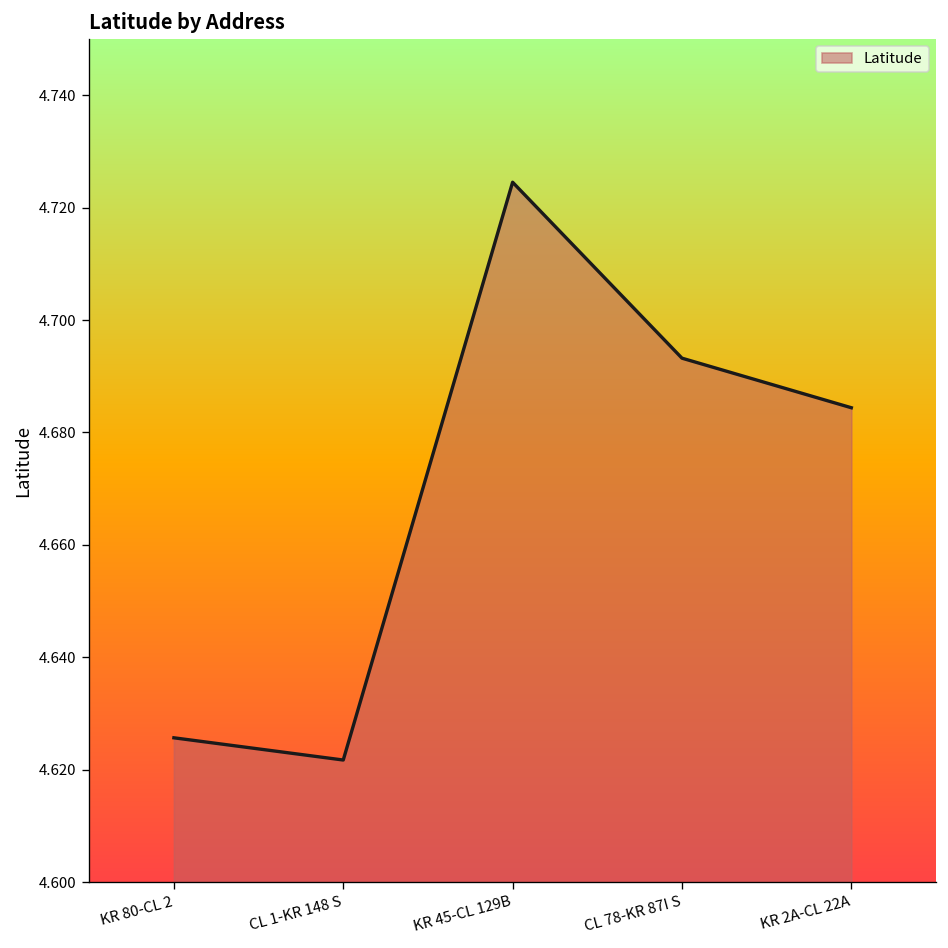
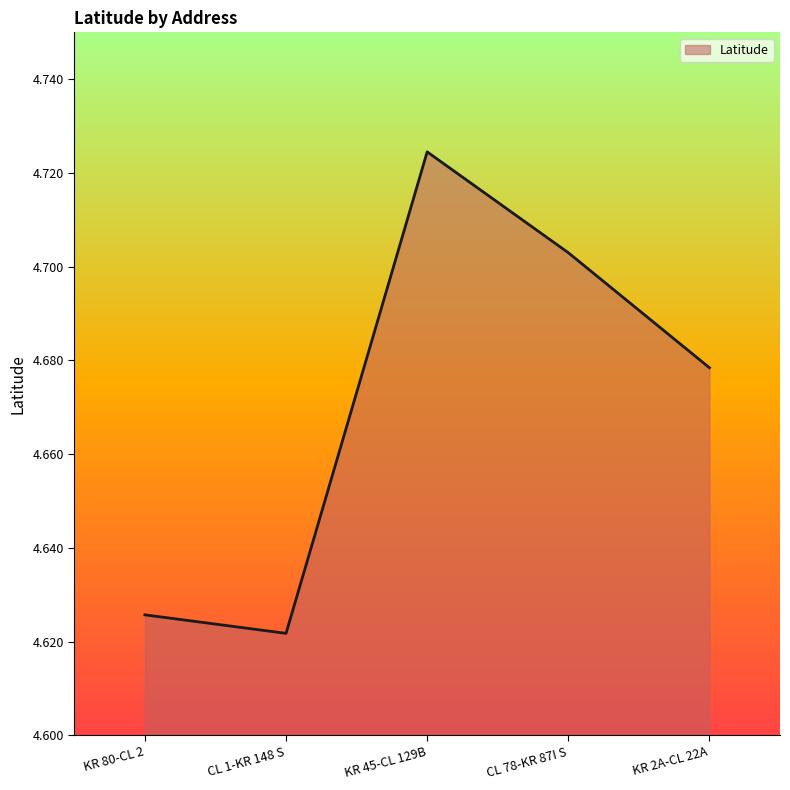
  {
    "KR 80-CL 2": 4.626,
    "CL 1-KR 148 S": 4.622,
    "KR 45-CL 129B": 4.724,
-   "CL 78-KR 87I S": 4.693,
-   "KR 2A-CL 22A": 4.684
+   "CL 78-KR 87I S": 4.703,
+   "KR 2A-CL 22A": 4.678
  }
